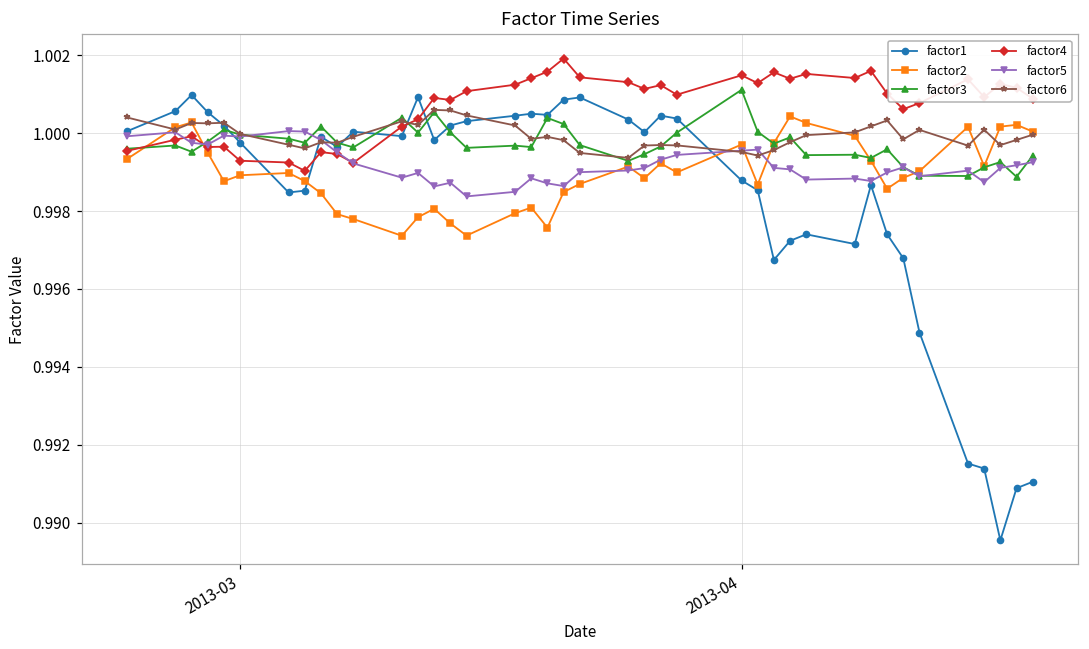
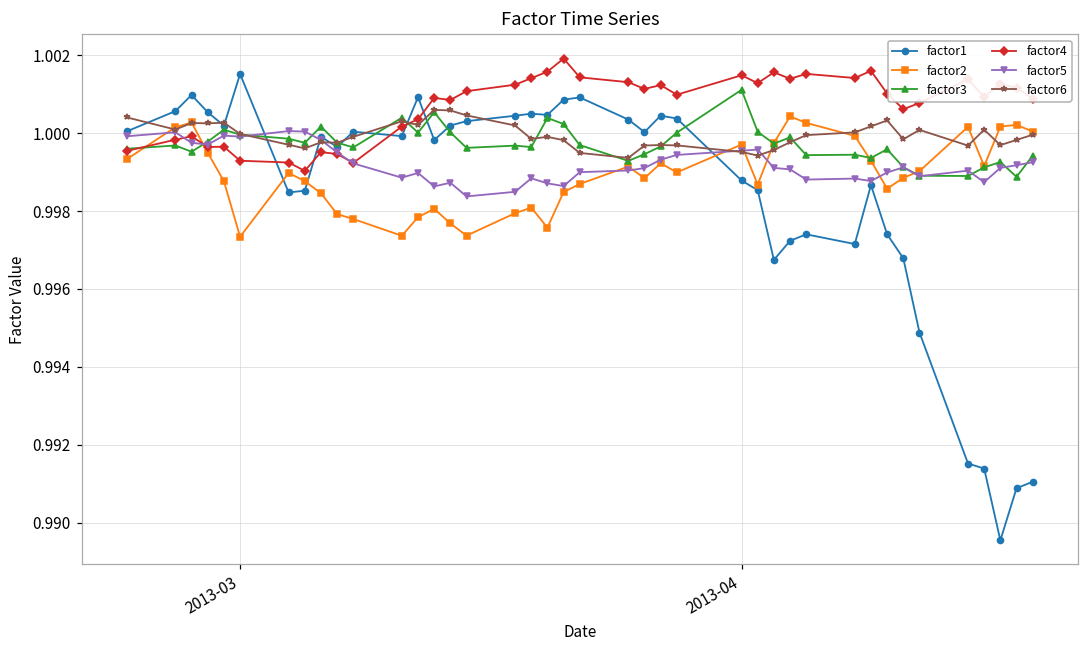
  {
    "factor1": {
-     "2013-03": 0.9998,
+     "2013-03": 1.0015,
      "2013-04": 0.9988
    },
    "factor2": {
-     "2013-03": 0.9989,
+     "2013-03": 0.9973,
      "2013-04": 0.9997
    },
    "factor3": {
      "2013-04": 1.0011
    },
    "factor4": {
      "2013-03": 0.9993,
      "2013-04": 1.0015
    }
  }
